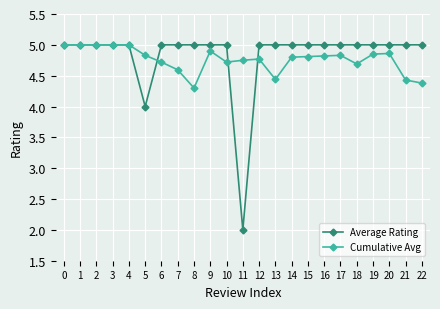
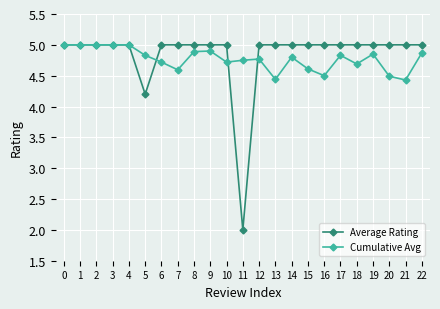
  {
    "Average Rating": {
-     "5": 4.0,
+     "5": 4.2,
      "6": 5.0,
      "7": 5.0,
      "8": 5.0,
      "9": 5.0,
      "10": 5.0,
      "11": 2.0,
      "12": 5.0,
      "13": 5.0,
      "14": 5.0,
      "15": 5.0,
      "16": 5.0,
      "17": 5.0,
      "18": 5.0,
      "19": 5.0,
      "20": 5.0,
      "21": 5.0,
      "22": 5.0
    },
    "Cumulative Avg": {
      "5": 4.8,
      "6": 4.7,
      "7": 4.6,
-     "8": 4.3,
+     "8": 4.9,
      "9": 4.9,
      "10": 4.7,
      "11": 4.8,
      "12": 4.8,
      "13": 4.4,
      "14": 4.8,
-     "15": 4.8,
-     "16": 4.8,
+     "15": 4.6,
+     "16": 4.5,
      "17": 4.8,
      "18": 4.7,
      "19": 4.9,
-     "20": 4.9,
+     "20": 4.5,
      "21": 4.4,
-     "22": 4.4
+     "22": 4.9
    }
  }
